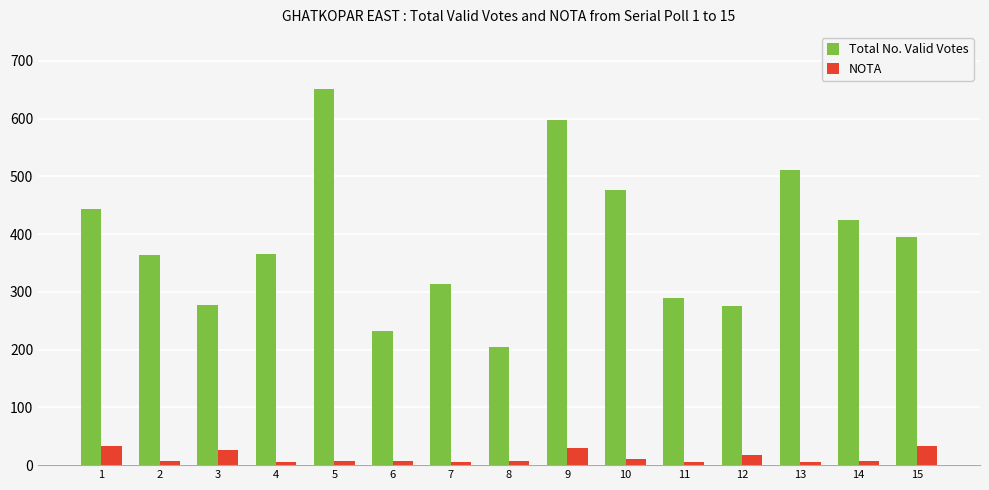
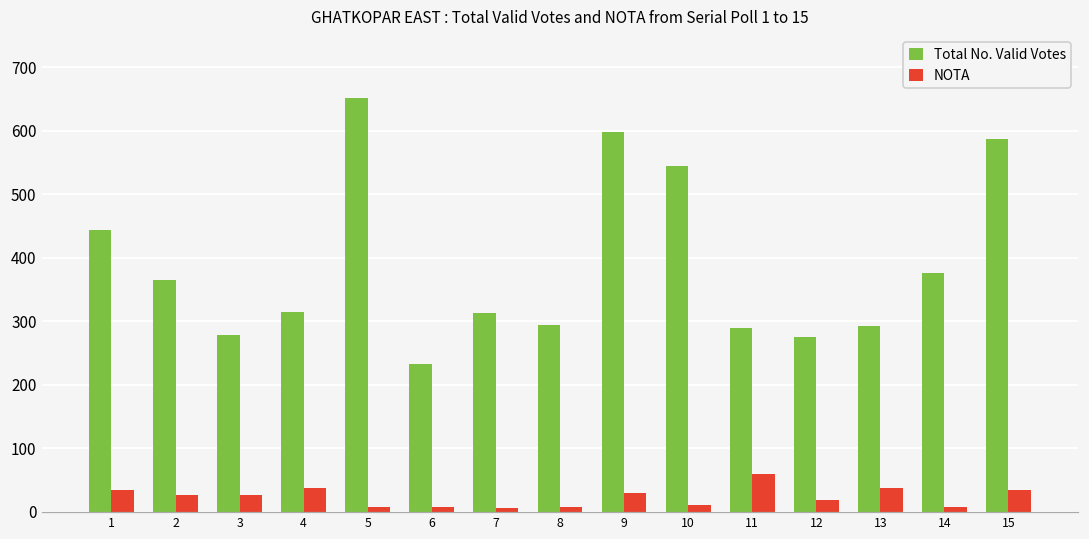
  {
    "Total No. Valid Votes": {
      "1": 440,
      "2": 360,
      "3": 280,
-     "4": 370,
+     "4": 310,
      "5": 650,
      "6": 230,
      "7": 310,
-     "8": 210,
+     "8": 290,
      "9": 600,
-     "10": 480,
+     "10": 540,
      "11": 290,
      "12": 280,
-     "13": 510,
-     "14": 420,
-     "15": 400
+     "13": 290,
+     "14": 380,
+     "15": 590
    },
    "NOTA": {
      "1": 30,
-     "2": 10,
+     "2": 30,
      "3": 30,
-     "4": 10,
+     "4": 40,
      "5": 10,
      "6": 10,
      "7": 10,
      "8": 10,
      "9": 30,
      "10": 10,
-     "11": 10,
+     "11": 60,
      "12": 20,
-     "13": 10,
+     "13": 40,
      "14": 10,
      "15": 30
    }
  }
